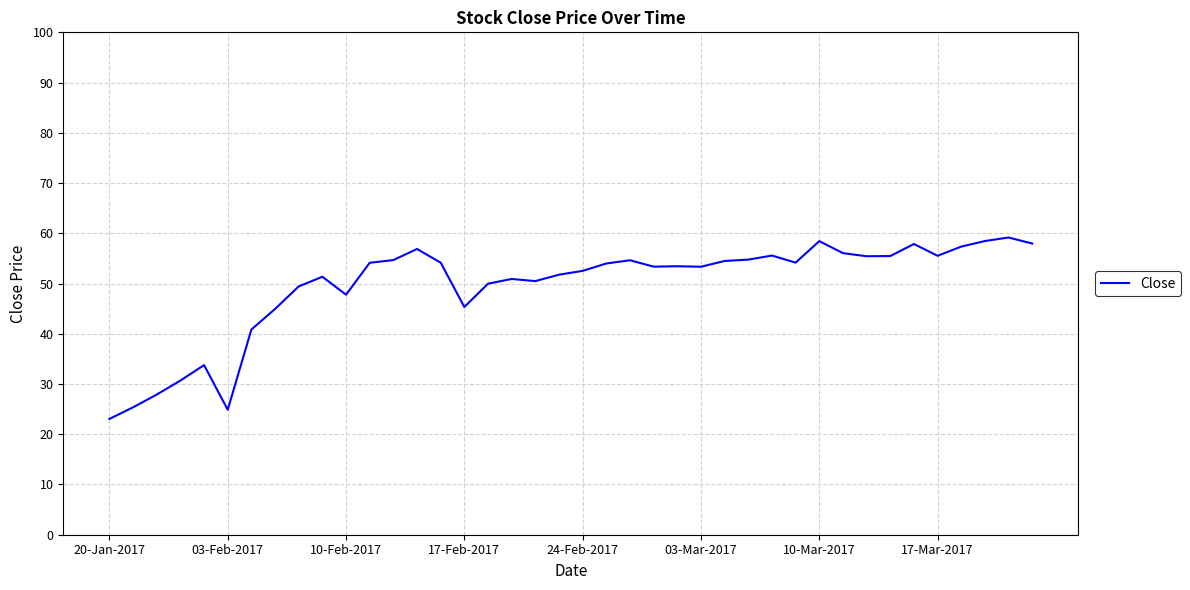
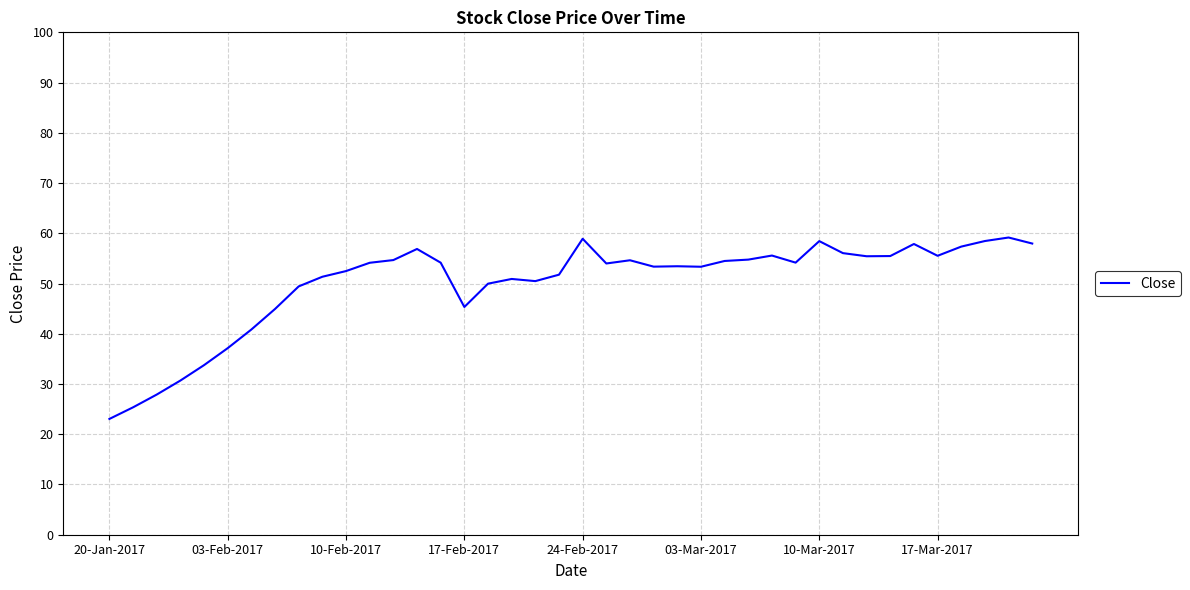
  {
    "20-Jan-2017": 23,
-   "03-Feb-2017": 25,
-   "10-Feb-2017": 48,
+   "03-Feb-2017": 37,
+   "10-Feb-2017": 52,
    "17-Feb-2017": 45,
-   "24-Feb-2017": 53,
+   "24-Feb-2017": 59,
    "03-Mar-2017": 53,
    "10-Mar-2017": 58,
    "17-Mar-2017": 56
  }
